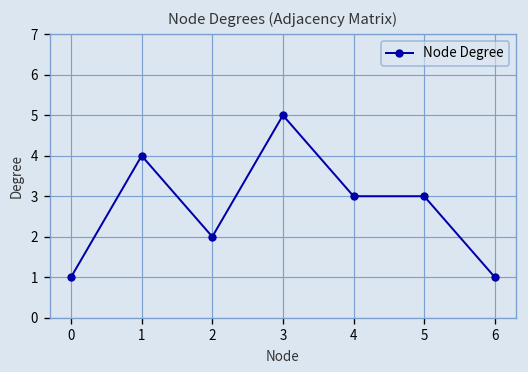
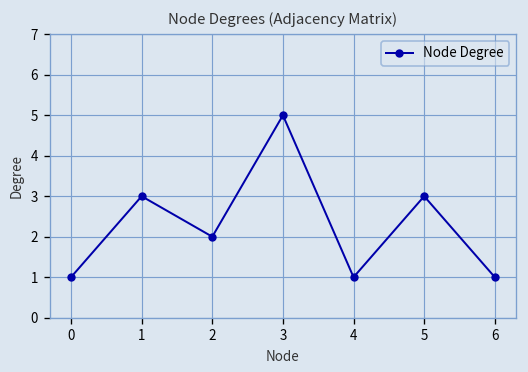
  {
    "0": 1,
-   "1": 4,
+   "1": 3,
    "2": 2,
    "3": 5,
-   "4": 3,
+   "4": 1,
    "5": 3,
    "6": 1
  }
